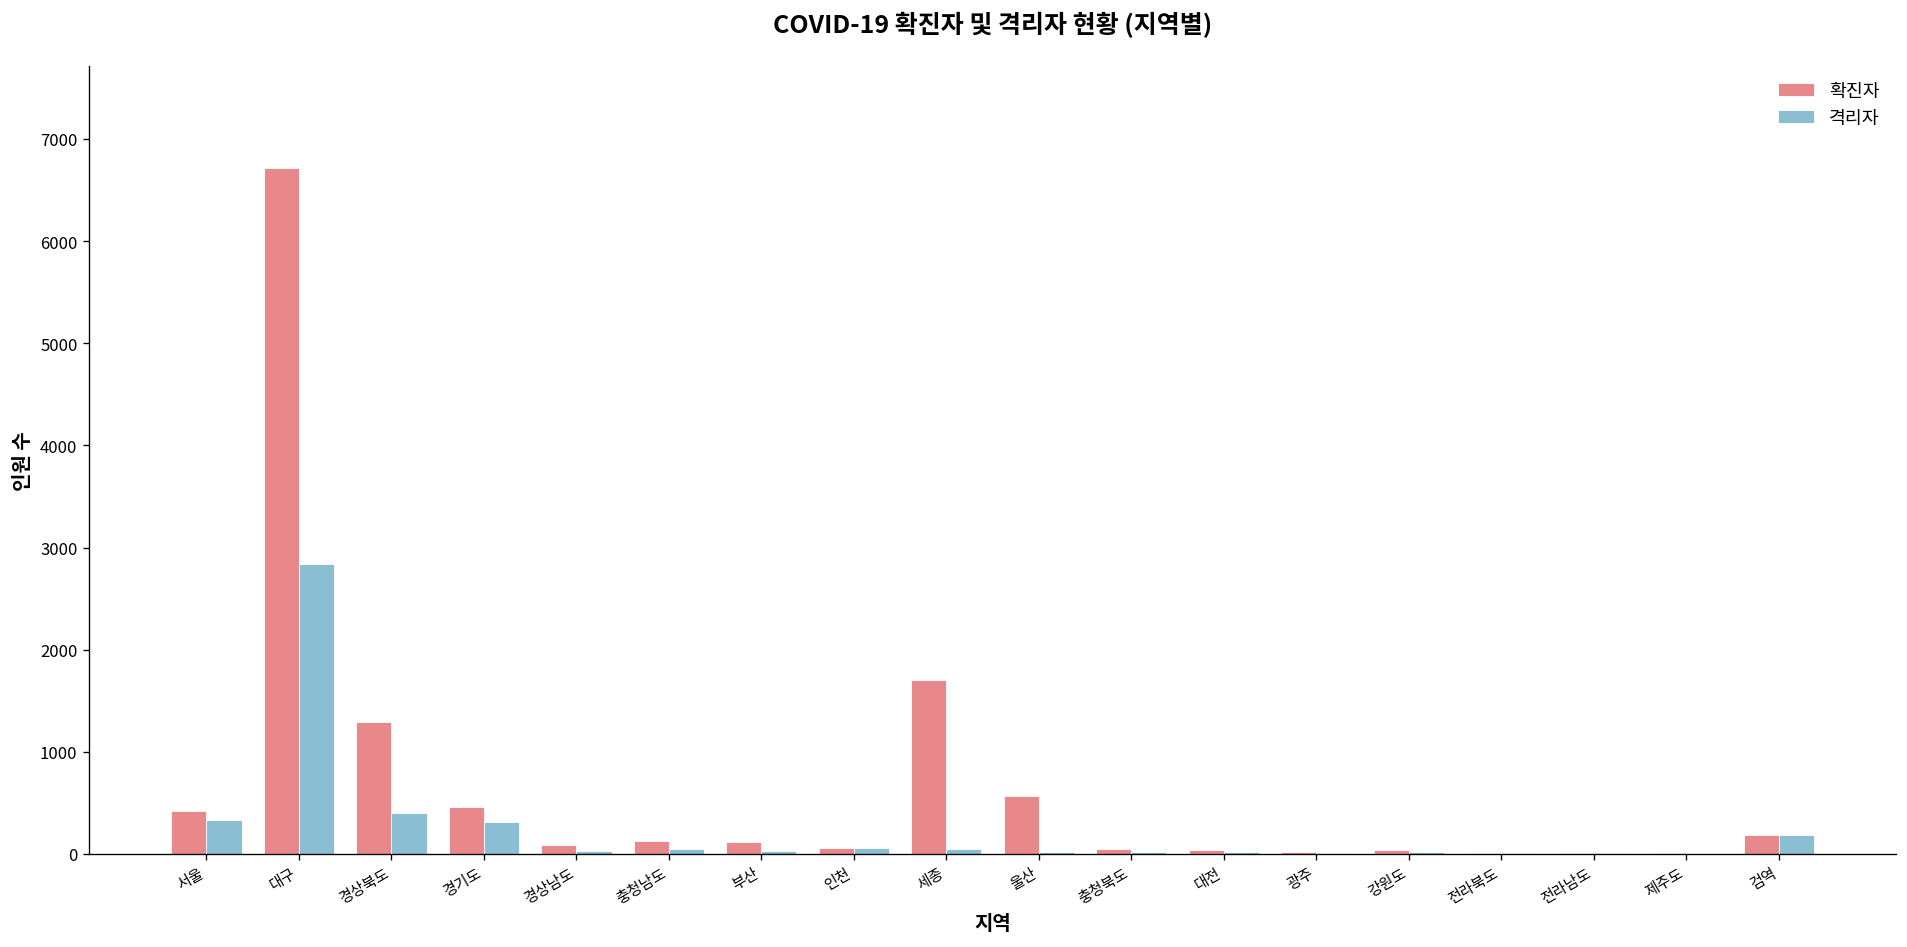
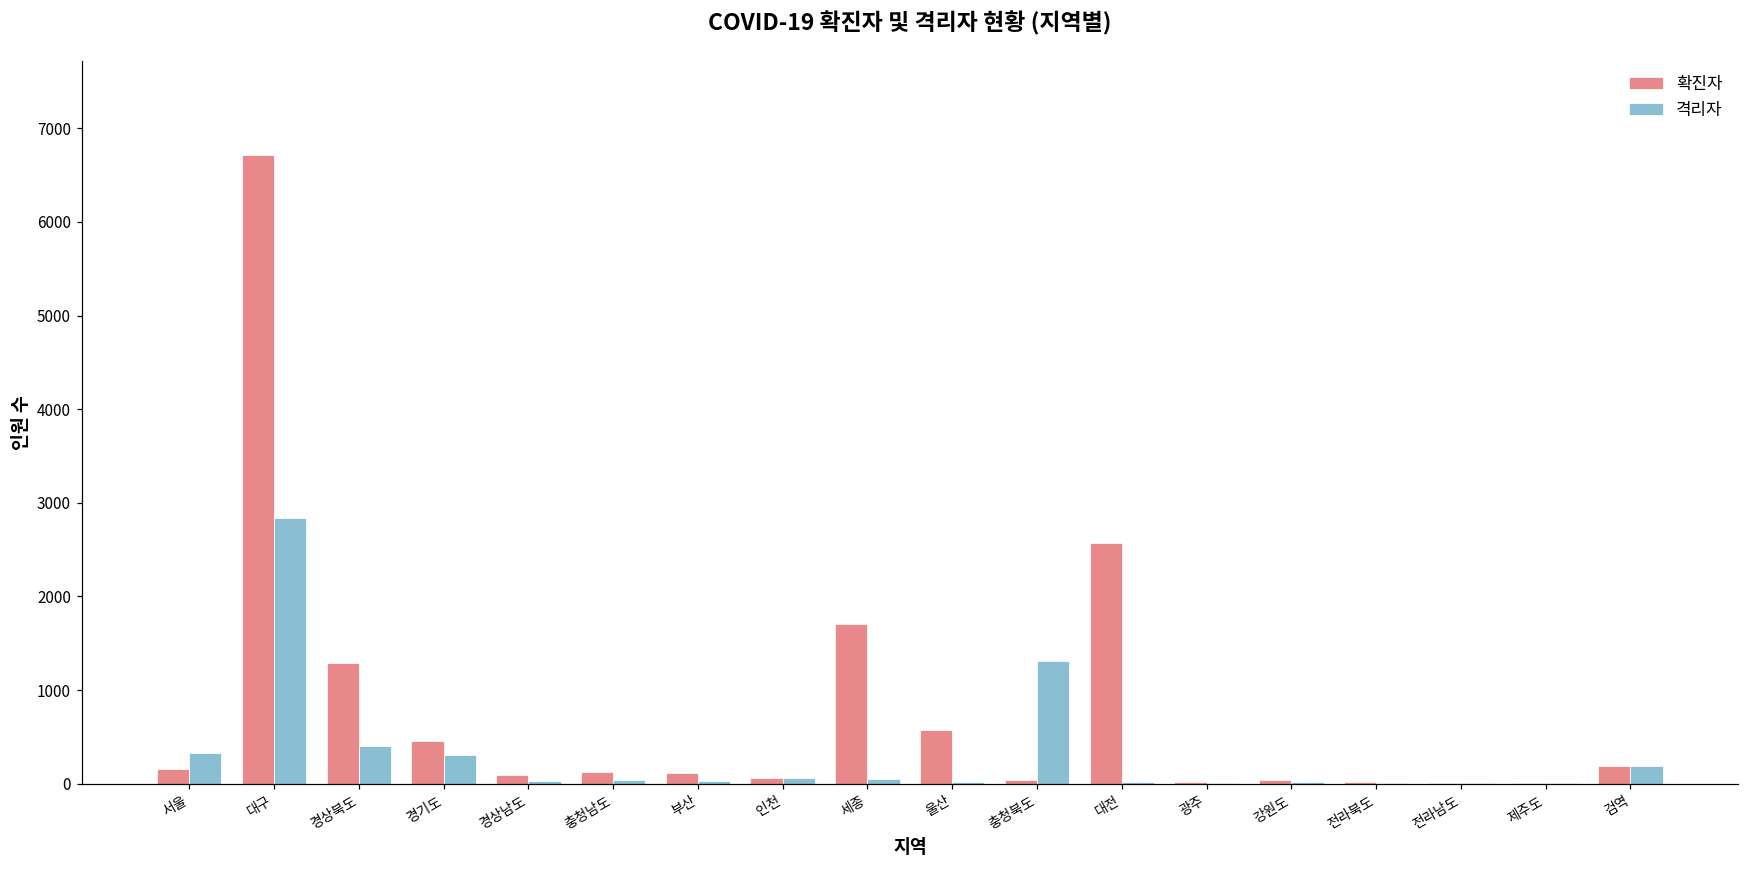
  {
    "확진자": {
-     "서울": 400,
+     "서울": 200,
      "대구": 6700,
      "경상북도": 1300,
      "경기도": 500,
      "경상남도": 100,
      "충청남도": 100,
      "부산": 100,
      "인천": 100,
      "세종": 1700,
      "울산": 600,
      "충청북도": 0,
-     "대전": 0,
+     "대전": 2600,
      "강원도": 0,
      "검역": 200
    },
    "격리자": {
      "서울": 300,
      "대구": 2800,
      "경상북도": 400,
      "경기도": 300,
      "충청남도": 0,
      "인천": 100,
      "세종": 0,
-     "충청북도": 0,
+     "충청북도": 1300,
      "검역": 200
    }
  }
